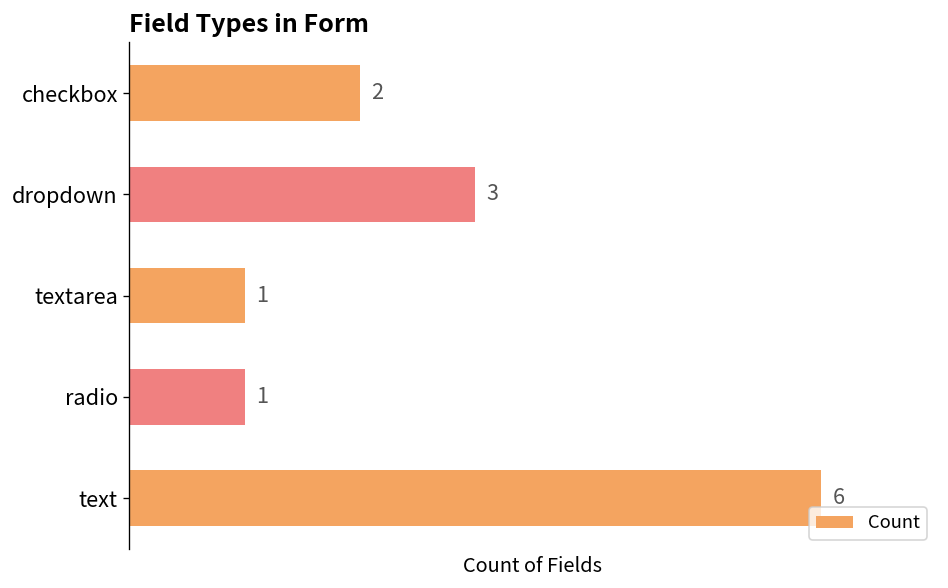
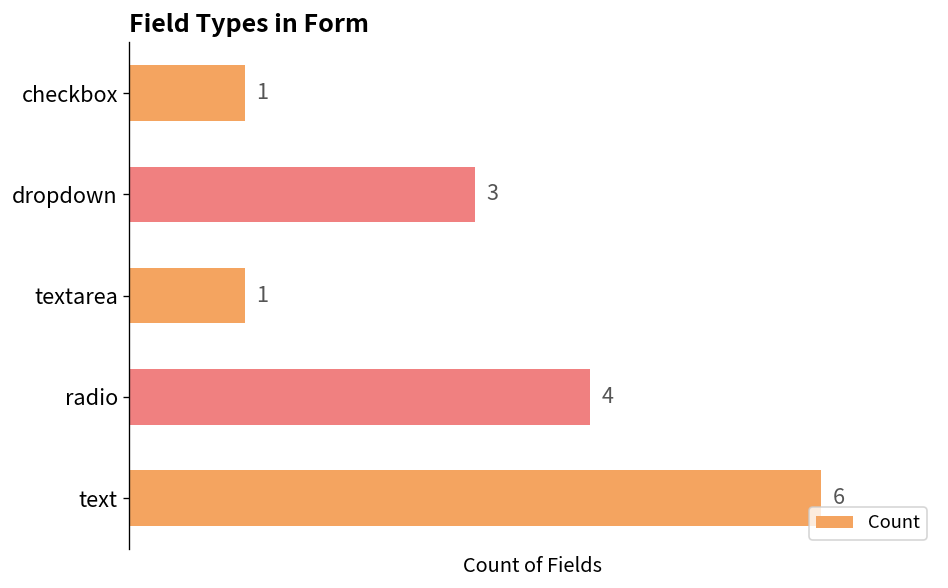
  {
-   "checkbox": 2,
+   "checkbox": 1,
    "dropdown": 3,
    "textarea": 1,
-   "radio": 1
+   "radio": 4
  }
